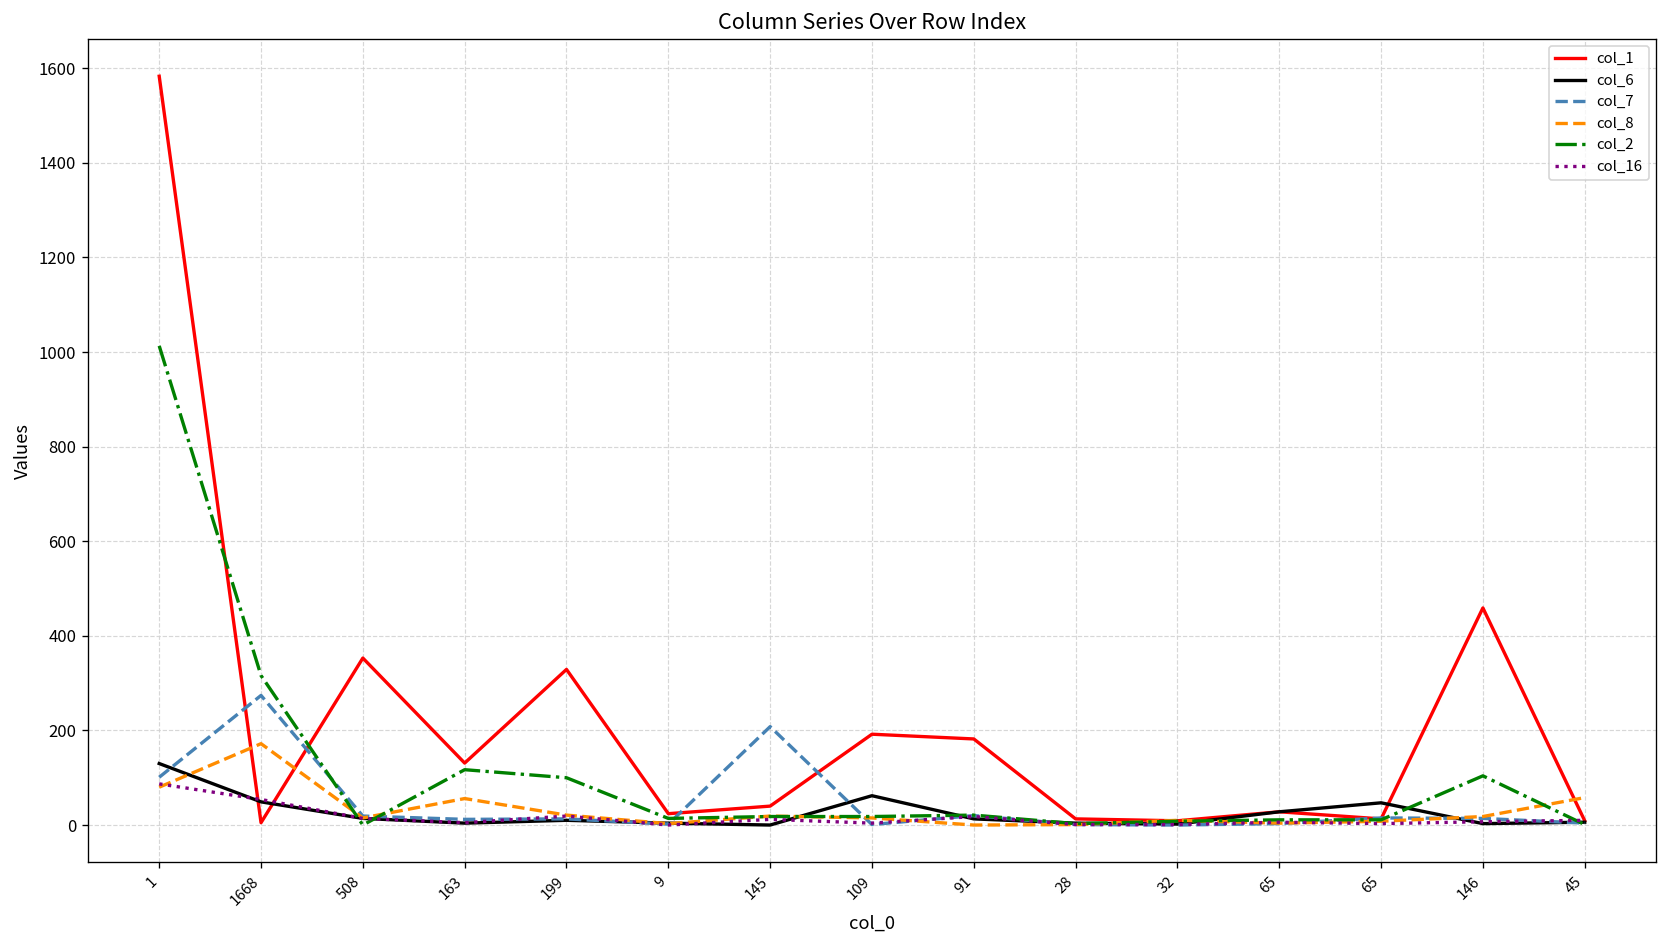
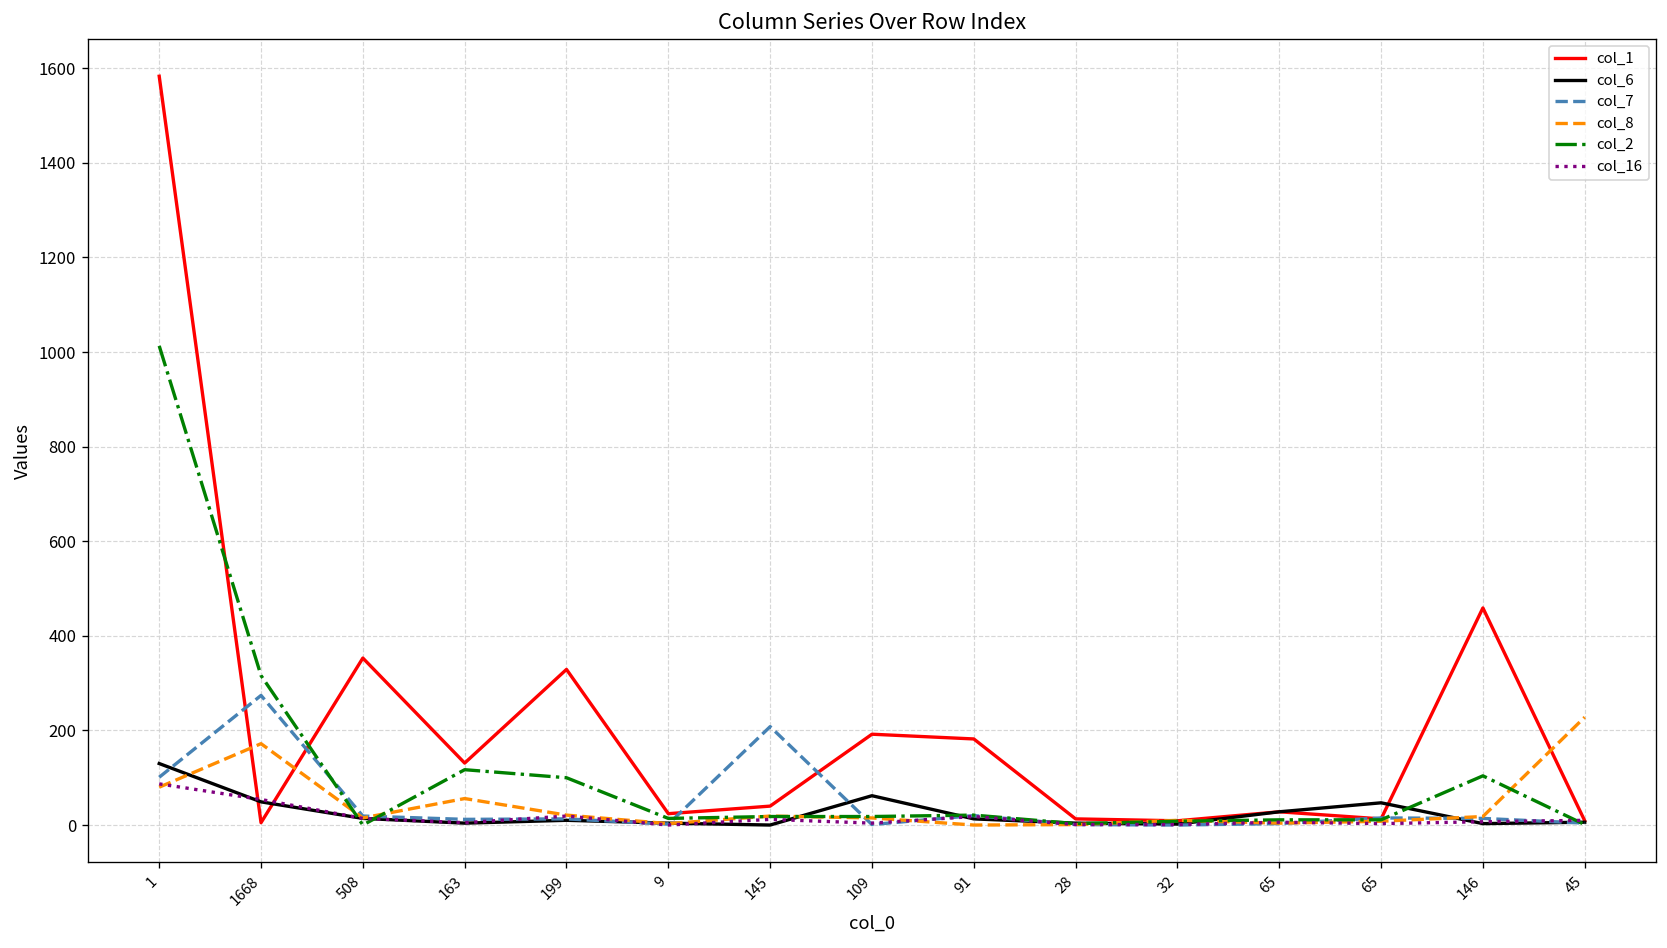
  {
    "col_1": {
      "1": 1580,
      "1668": 10,
      "508": 350,
      "163": 130,
      "199": 330,
      "9": 20,
      "145": 40,
      "109": 190,
      "91": 180,
      "28": 10,
      "146": 460
    },
    "col_6": {
      "1": 130,
      "145": 0,
      "109": 60
    },
    "col_7": {
      "1": 100,
      "1668": 270,
      "163": 10,
      "145": 210
    },
    "col_8": {
      "1": 80,
      "1668": 170,
      "163": 60,
      "91": 0,
-     "45": 60
+     "45": 230
    },
    "col_2": {
      "1": 1010,
      "1668": 320,
      "508": 0,
      "163": 120,
      "199": 100,
      "9": 10,
      "146": 100
    },
    "col_16": {
      "1": 90
    }
  }
